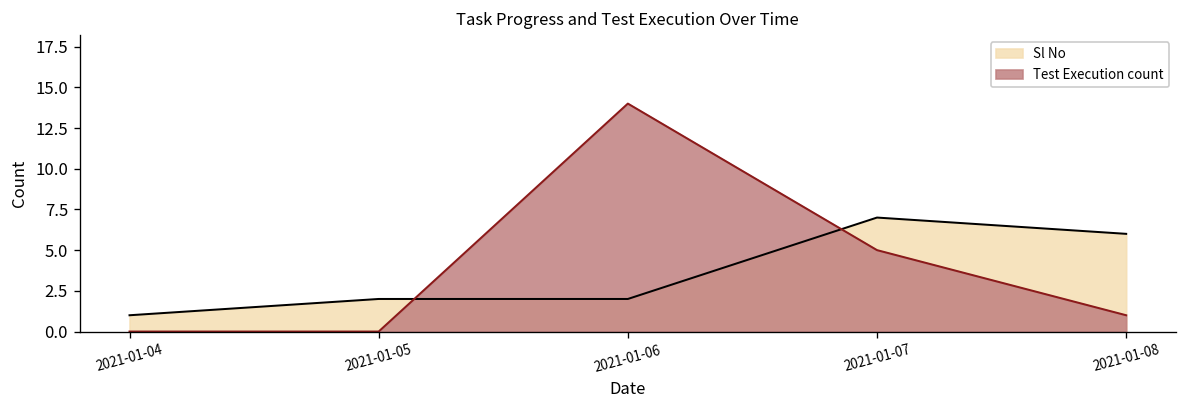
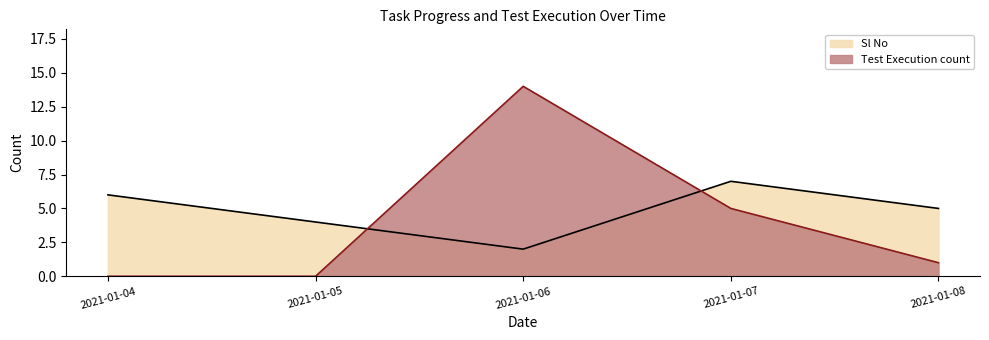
  {
    "Sl No": {
-     "2021-01-04": 1,
-     "2021-01-05": 2,
+     "2021-01-04": 6,
+     "2021-01-05": 4,
      "2021-01-06": 2,
      "2021-01-07": 7,
-     "2021-01-08": 6
+     "2021-01-08": 5
    },
    "Test Execution count": {
      "2021-01-04": 0,
      "2021-01-05": 0,
      "2021-01-06": 14,
      "2021-01-07": 5,
      "2021-01-08": 1
    }
  }
